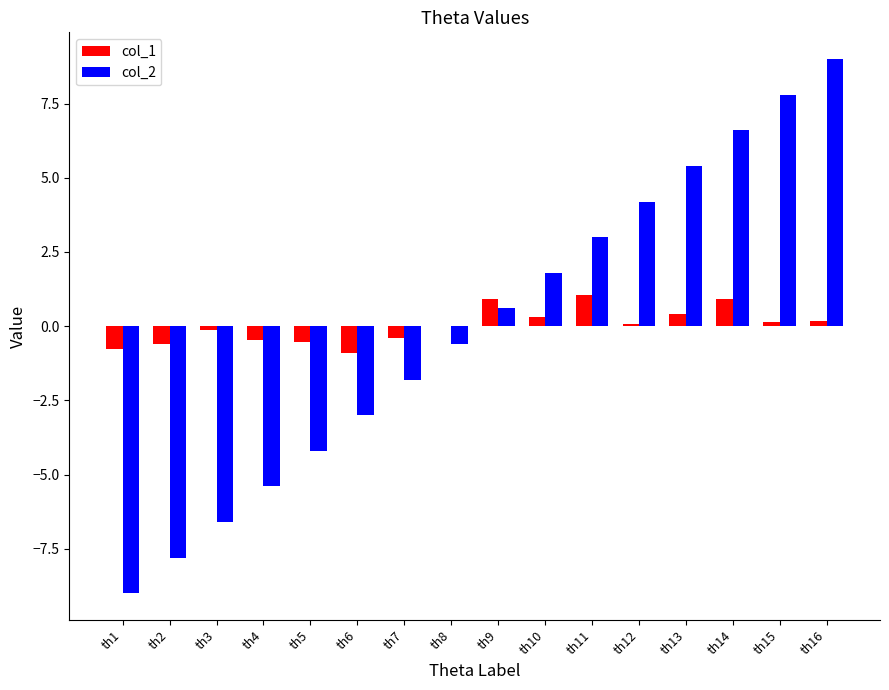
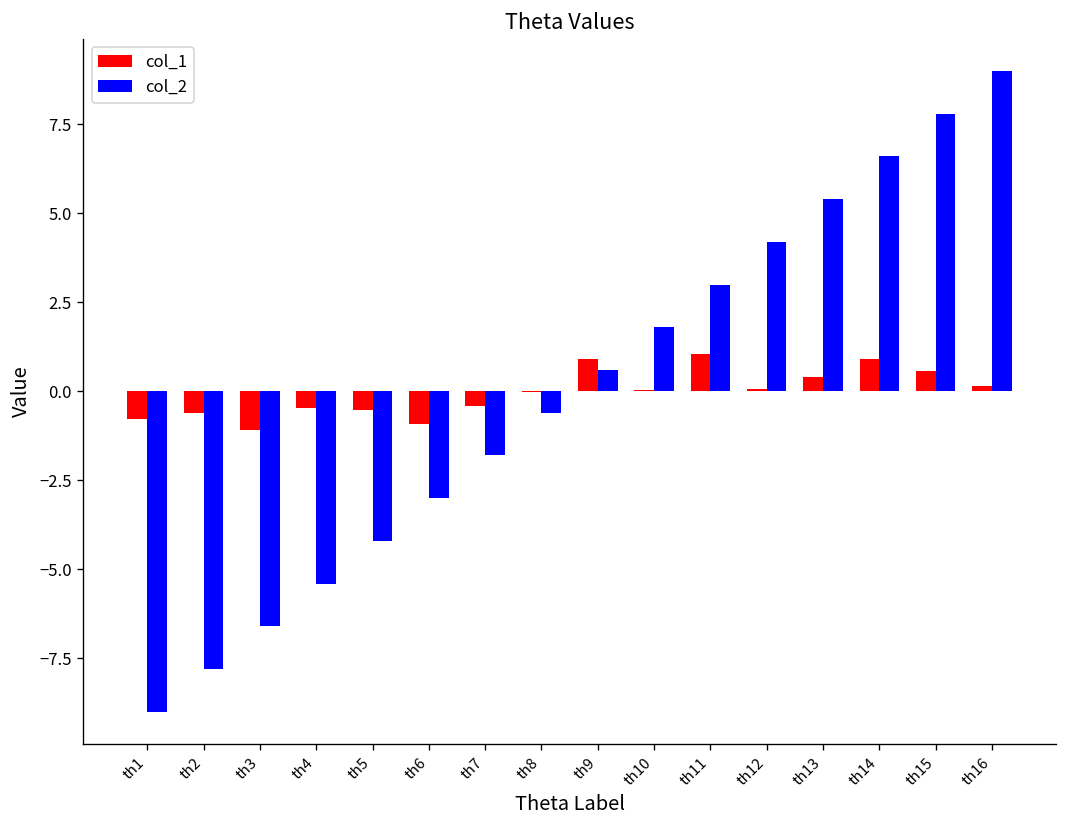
  {
    "col_1": {
      "th1": -0.8,
      "th2": -0.6,
-     "th3": -0.1,
+     "th3": -1.1,
      "th4": -0.5,
      "th5": -0.5,
      "th6": -0.9,
      "th7": -0.4,
      "th9": 0.9,
-     "th10": 0.3,
+     "th10": 0.0,
      "th11": 1.0,
      "th13": 0.4,
      "th14": 0.9,
-     "th15": 0.1,
+     "th15": 0.6,
      "th16": 0.2
    },
    "col_2": {
      "th1": -9.0,
      "th2": -7.8,
      "th3": -6.6,
      "th4": -5.4,
      "th5": -4.2,
      "th6": -3.0,
      "th7": -1.8,
      "th8": -0.6,
      "th9": 0.6,
      "th10": 1.8,
      "th11": 3.0,
      "th12": 4.2,
      "th13": 5.4,
      "th14": 6.6,
      "th15": 7.8,
      "th16": 9.0
    }
  }
